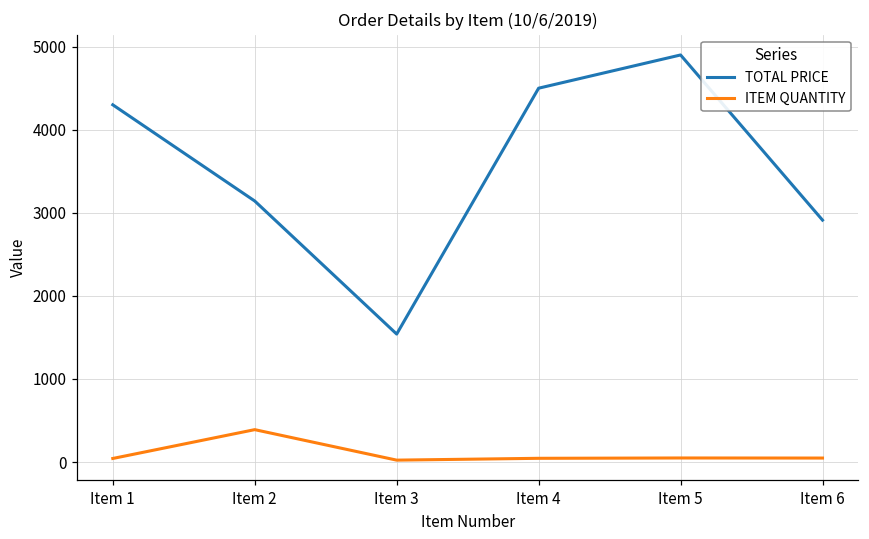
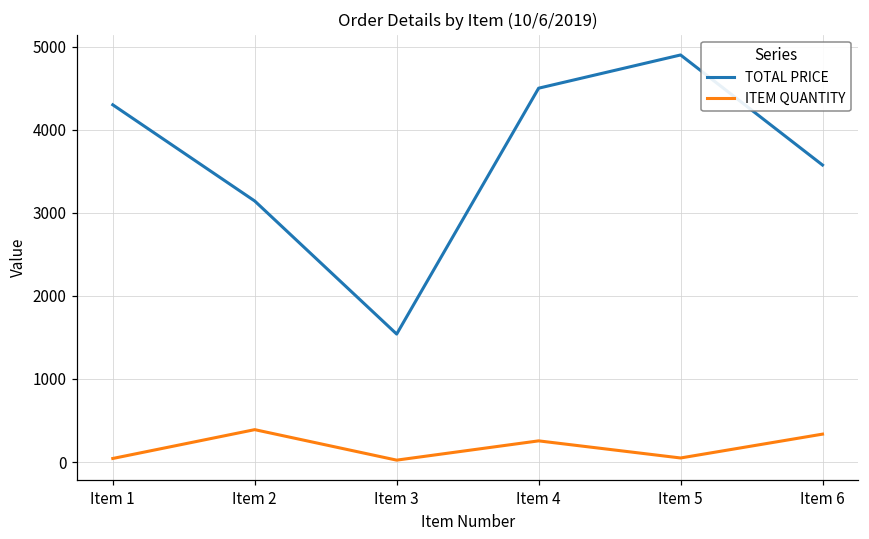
  {
    "TOTAL PRICE": {
      "Item 1": 4300,
      "Item 2": 3100,
      "Item 3": 1500,
      "Item 4": 4500,
      "Item 5": 4900,
-     "Item 6": 2900
+     "Item 6": 3600
    },
    "ITEM QUANTITY": {
      "Item 1": 0,
      "Item 2": 400,
      "Item 3": 0,
-     "Item 4": 0,
+     "Item 4": 300,
      "Item 5": 0,
-     "Item 6": 0
+     "Item 6": 300
    }
  }
